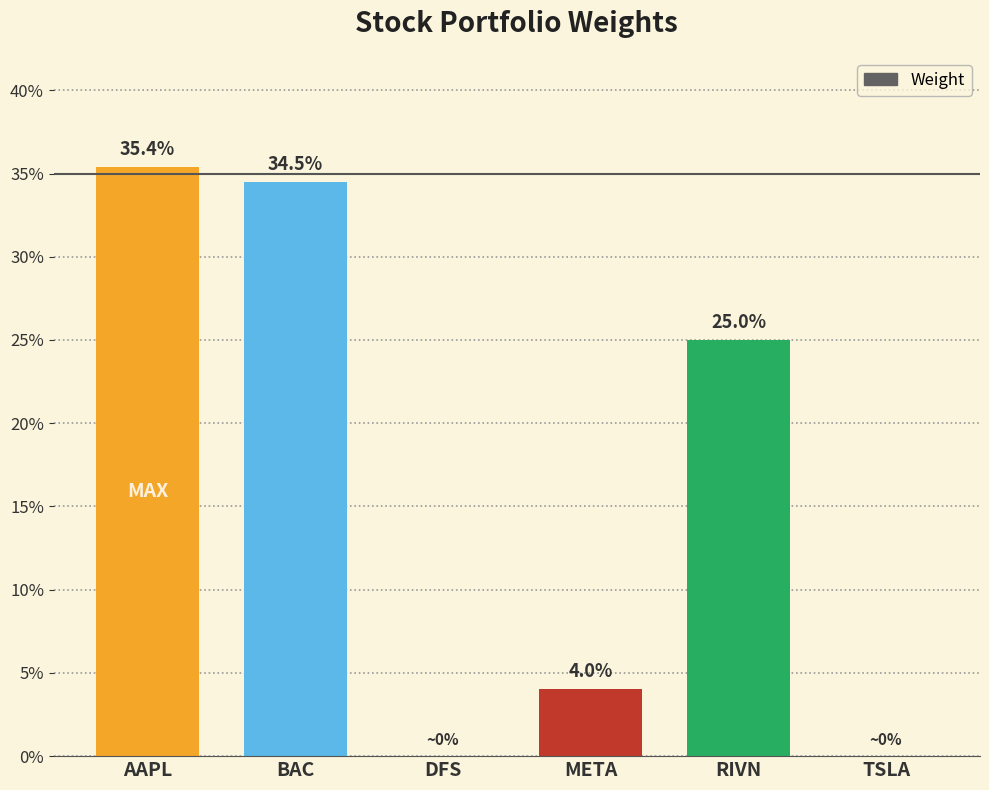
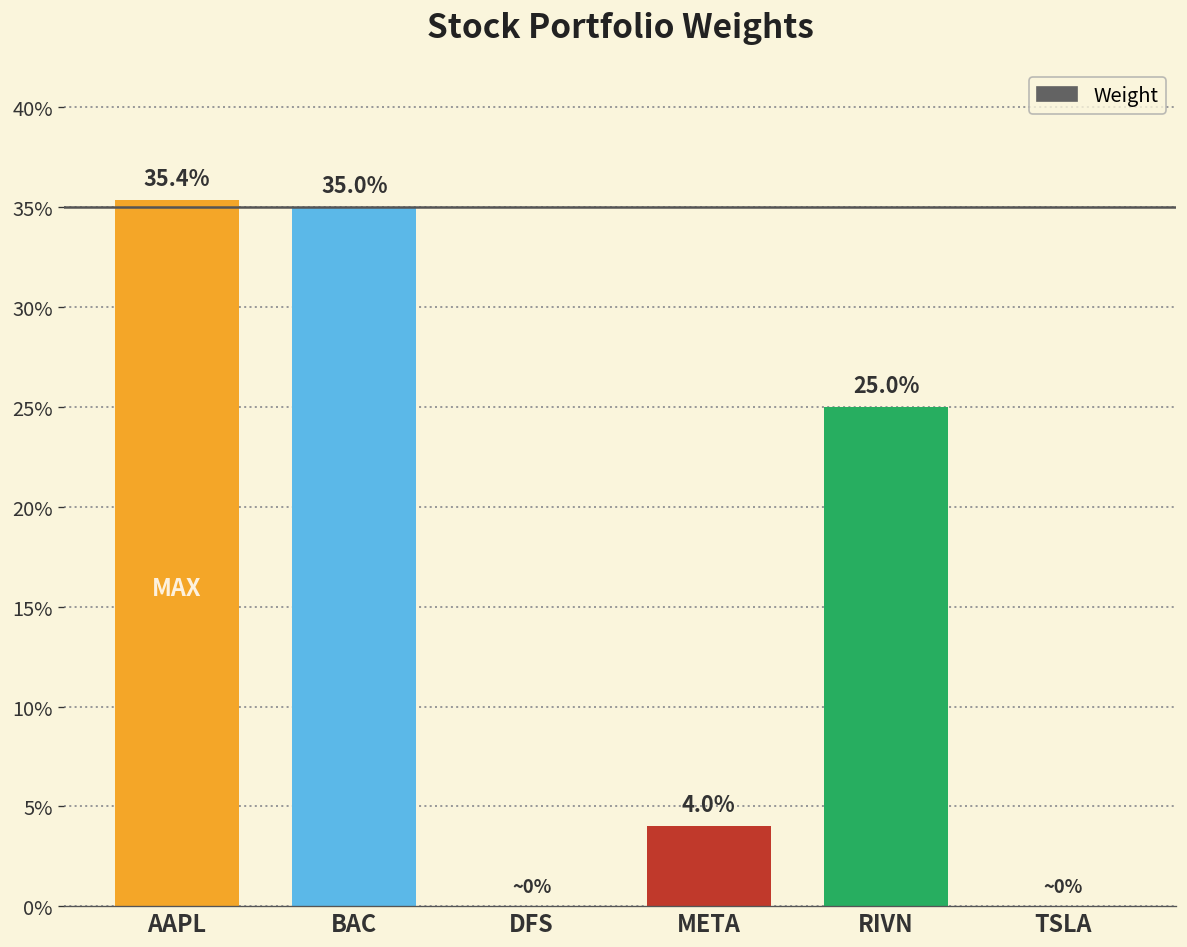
  {
    "AAPL": "35.4%",
-   "BAC": "34.5%",
+   "BAC": "35.0%",
    "DFS": "0%",
    "META": "4.0%",
    "RIVN": "25.0%",
    "TSLA": "0%"
  }
